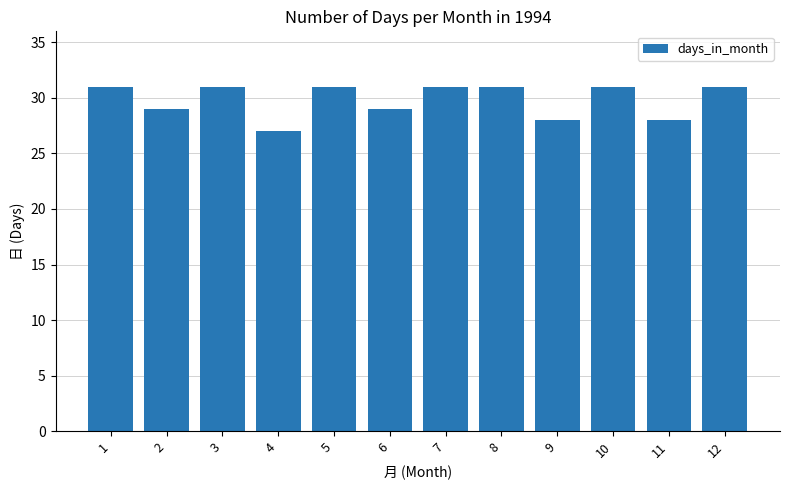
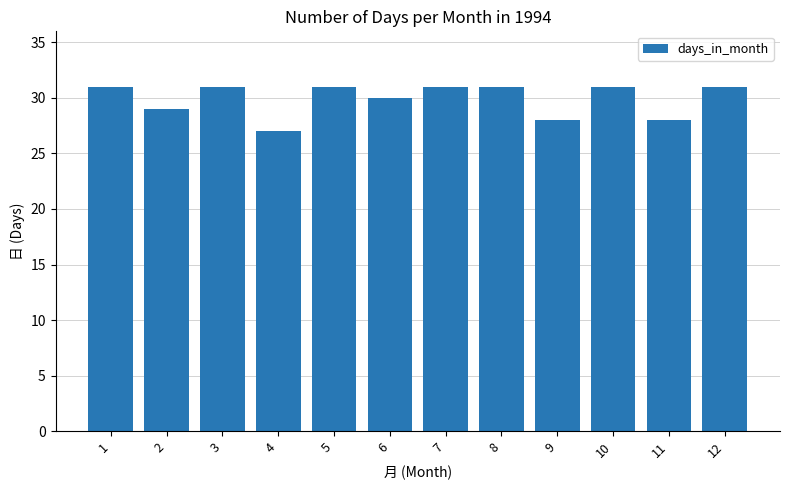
  {
    "1": 31,
    "2": 29,
    "3": 31,
    "4": 27,
    "5": 31,
-   "6": 29,
+   "6": 30,
    "7": 31,
    "8": 31,
    "9": 28,
    "10": 31,
    "11": 28,
    "12": 31
  }
